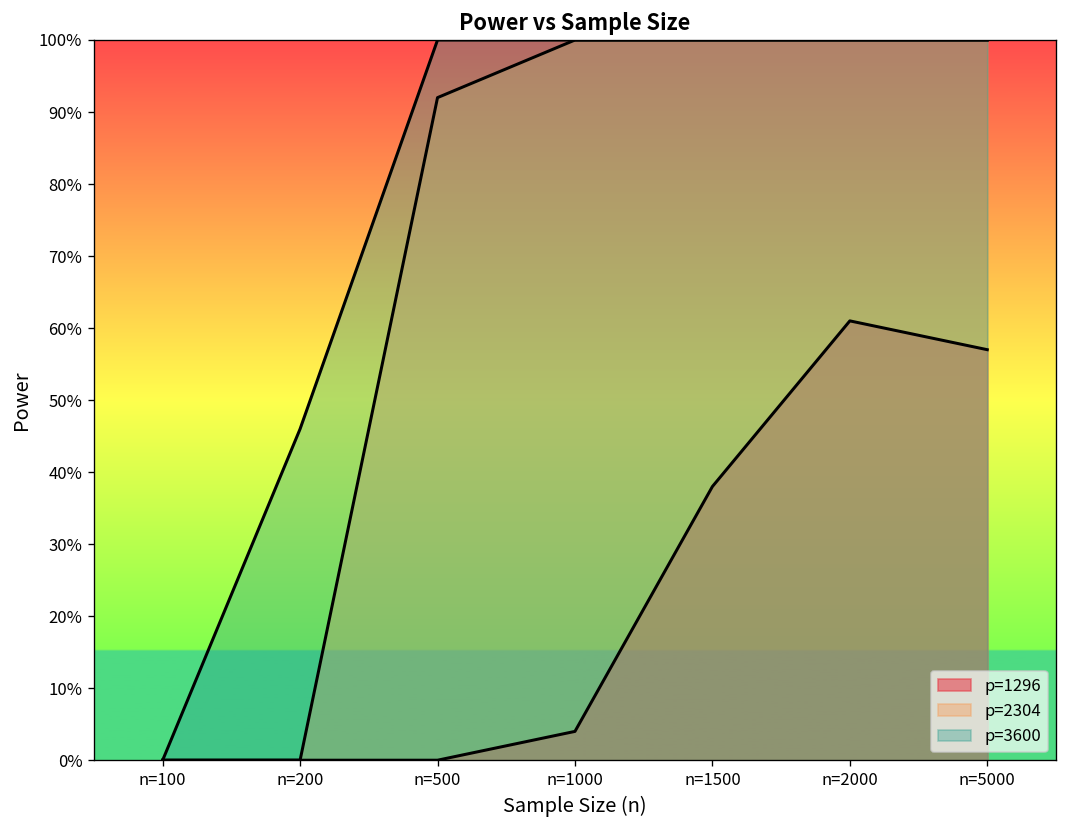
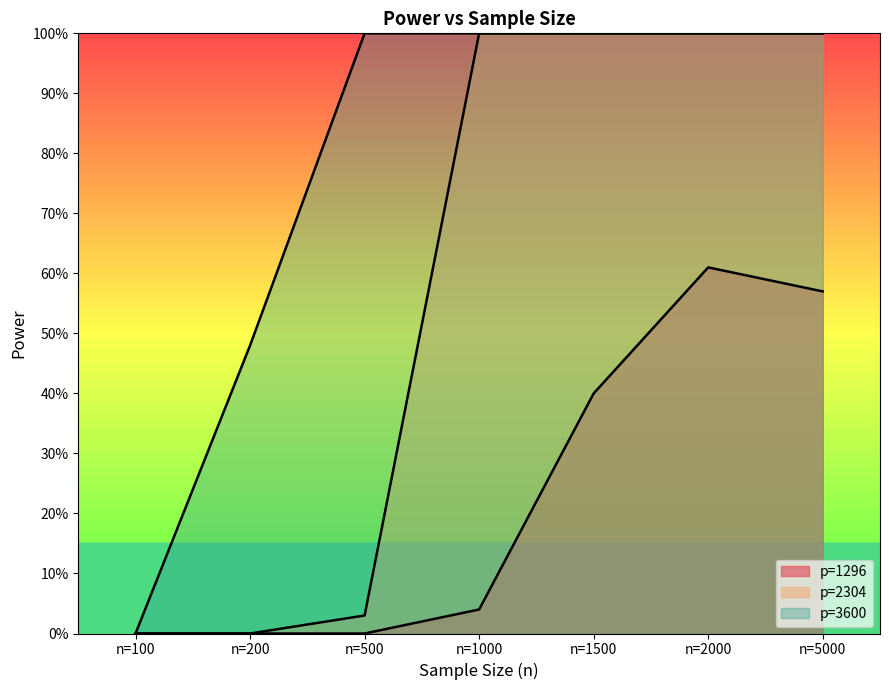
  {
    "p=1296": {
      "n=500": "0%",
      "n=1000": "4%",
-     "n=1500": "38%",
+     "n=1500": "40%",
      "n=2000": "61%",
      "n=5000": "57%"
    },
    "p=2304": {
-     "n=500": "92%"
+     "n=500": "3%"
    },
    "p=3600": {
-     "n=200": "46%",
+     "n=200": "48%",
      "n=500": "100%"
    }
  }
